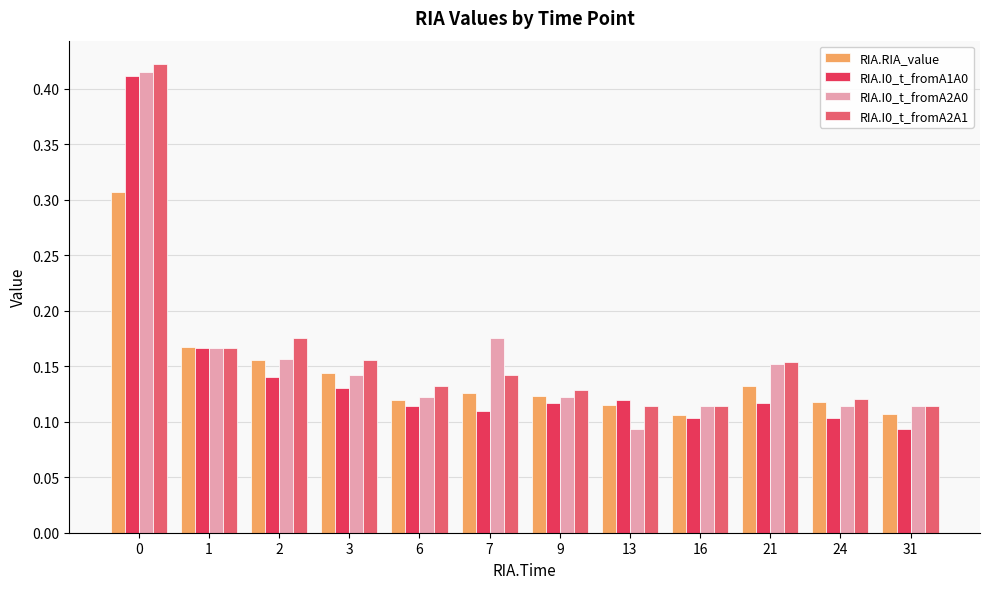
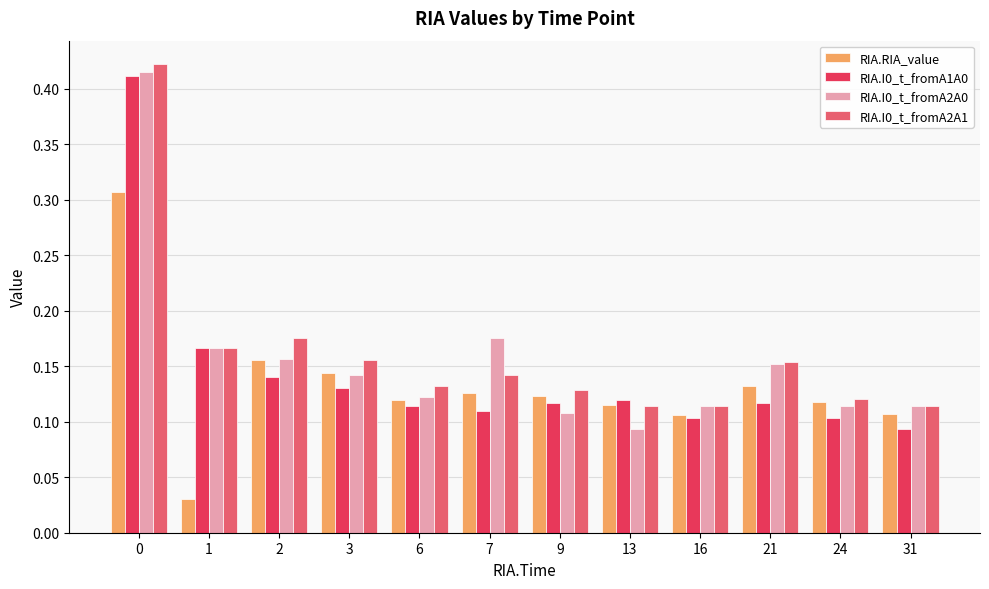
  {
    "RIA.RIA_value": {
      "0": 0.307,
-     "1": 0.167,
+     "1": 0.030,
      "2": 0.156,
      "3": 0.143,
      "6": 0.119,
      "7": 0.126,
      "9": 0.123,
      "13": 0.115,
      "16": 0.106,
      "21": 0.132,
      "24": 0.118,
      "31": 0.107
    },
    "RIA.I0_t_fromA2A0": {
      "0": 0.415,
      "1": 0.167,
      "2": 0.156,
      "3": 0.142,
      "6": 0.122,
      "7": 0.175,
-     "9": 0.122,
+     "9": 0.108,
      "13": 0.093,
      "16": 0.114,
      "21": 0.152,
      "24": 0.114,
      "31": 0.114
    }
  }
